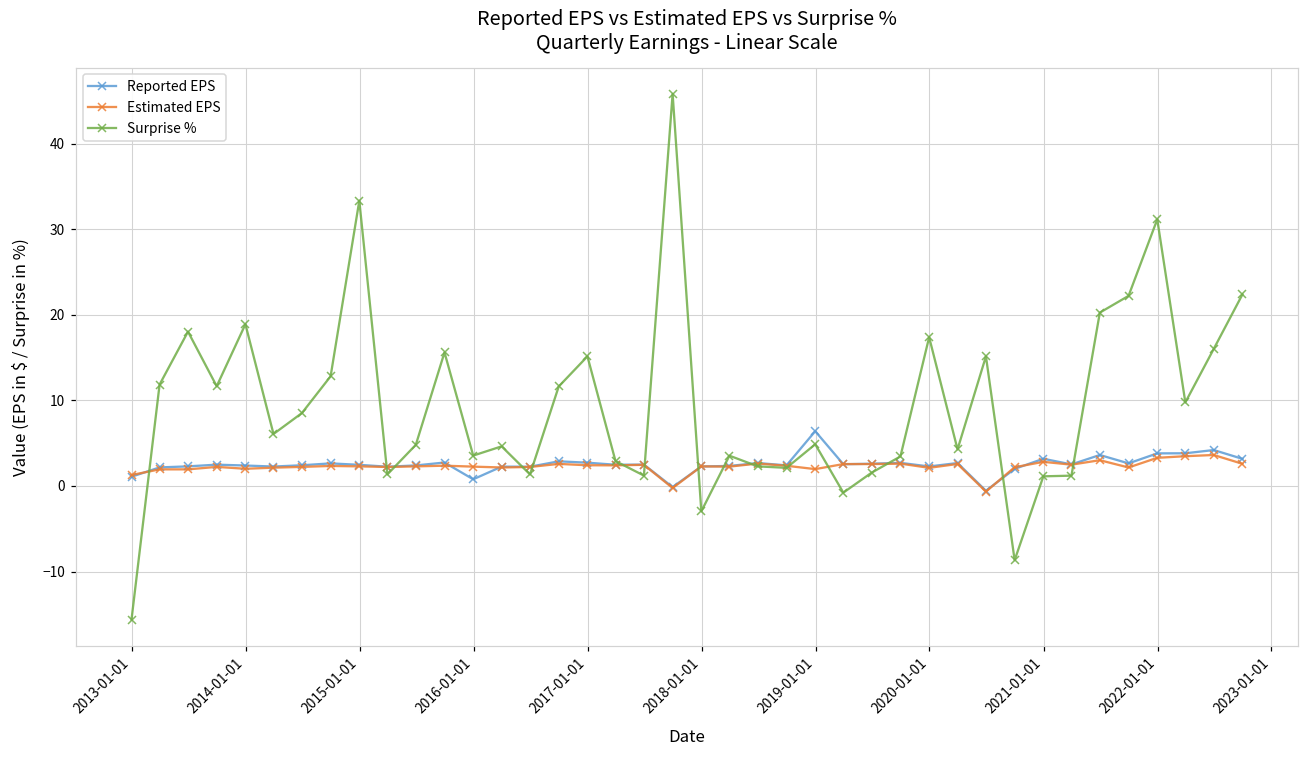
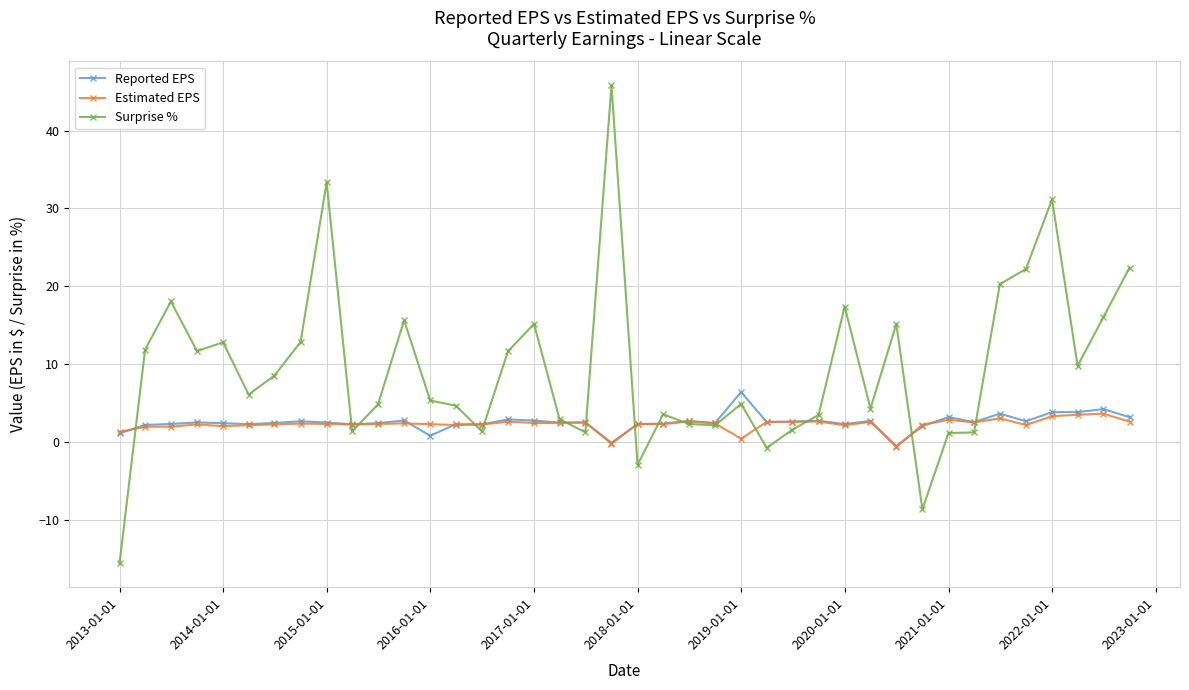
  {
    "Reported EPS": {
      "2014-01-01": 2,
      "2016-01-01": 1,
      "2019-01-01": 6,
      "2021-01-01": 3,
      "2022-01-01": 4
    },
    "Estimated EPS": {
      "2014-01-01": 2,
      "2016-01-01": 2,
-     "2019-01-01": 2,
+     "2019-01-01": 0,
      "2021-01-01": 3,
      "2022-01-01": 3
    },
    "Surprise %": {
      "2013-01-01": -16,
-     "2014-01-01": 19,
+     "2014-01-01": 13,
      "2015-01-01": 33,
-     "2016-01-01": 4,
+     "2016-01-01": 5,
      "2017-01-01": 15,
      "2018-01-01": -3,
      "2019-01-01": 5,
      "2020-01-01": 17,
      "2021-01-01": 1,
      "2022-01-01": 31
    }
  }
